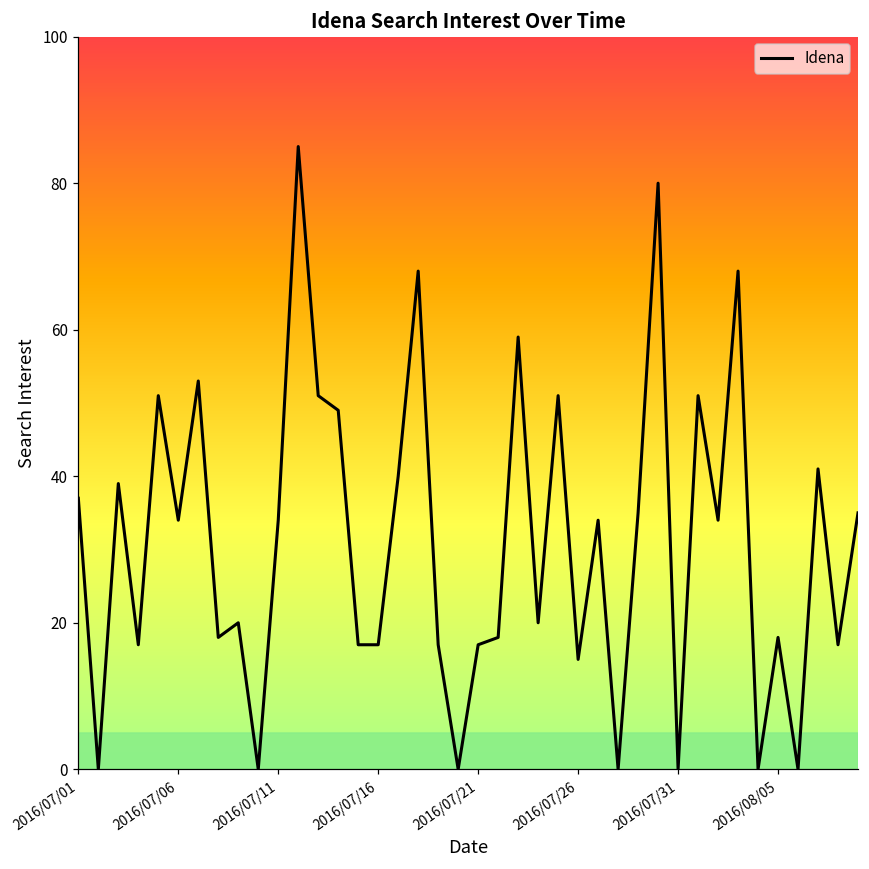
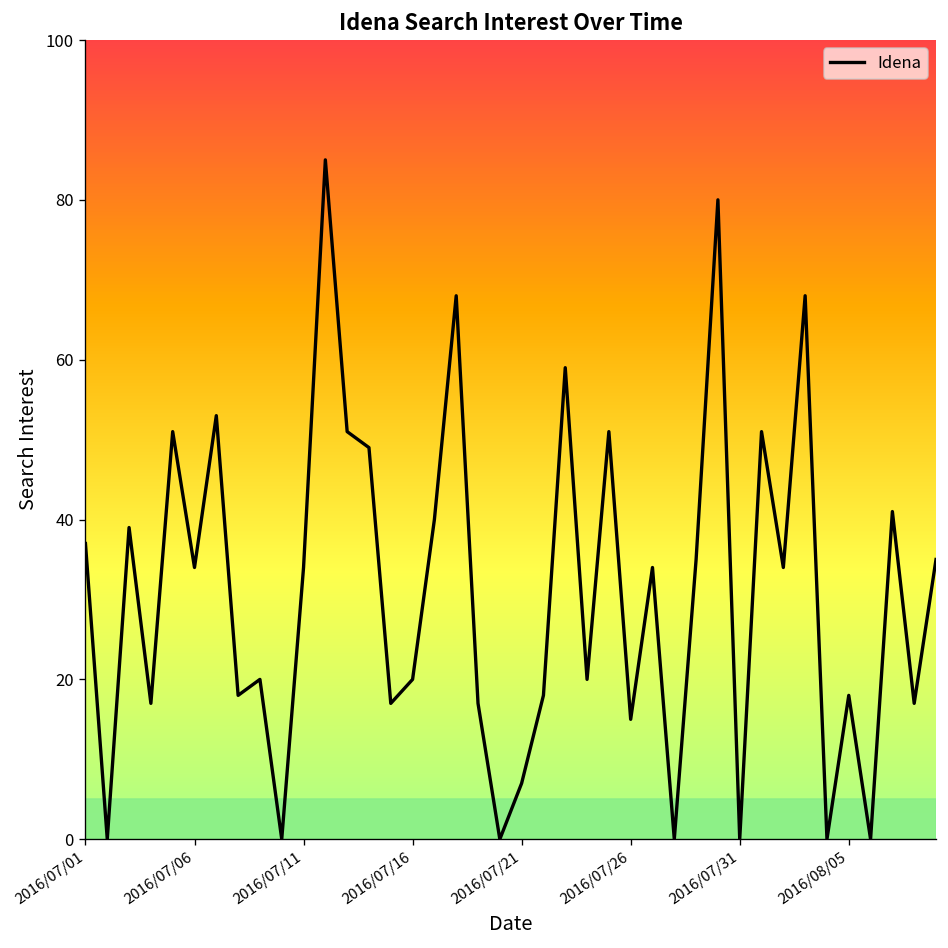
  {
    "2016/07/01": 37,
    "2016/07/06": 34,
    "2016/07/11": 34,
-   "2016/07/16": 17,
-   "2016/07/21": 17,
+   "2016/07/16": 20,
+   "2016/07/21": 7,
    "2016/07/26": 15,
    "2016/08/05": 18
  }
